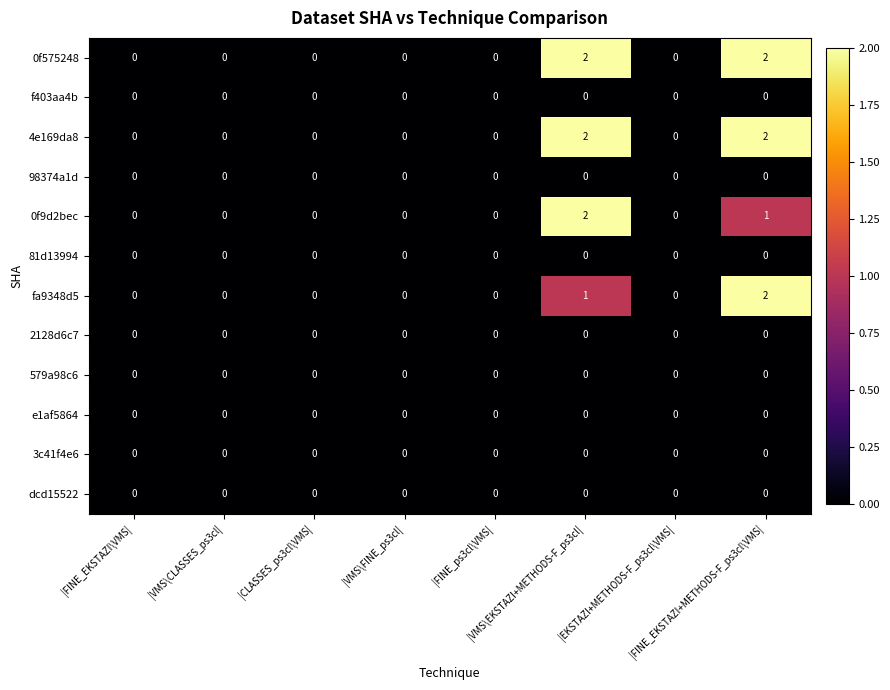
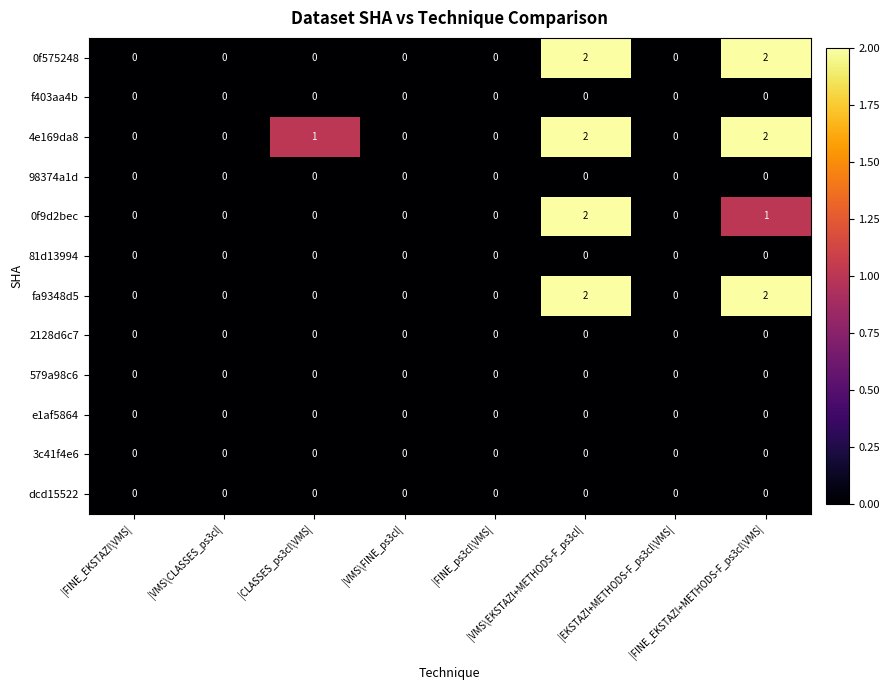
  {
    "0f575248": {
      "|FINE_EKSTAZI\\VMS|": 0,
      "|VMS\\CLASSES_ps3cl|": 0,
      "|CLASSES_ps3cl\\VMS|": 0,
      "|VMS\\FINE_ps3cl|": 0,
      "|FINE_ps3cl\\VMS|": 0,
      "|VMS\\EKSTAZI+METHODS-F_ps3cl|": 2,
      "|EKSTAZI+METHODS-F_ps3cl\\VMS|": 0,
      "|FINE_EKSTAZI+METHODS-F_ps3cl\\VMS|": 2
    },
    "f403aa4b": {
      "|FINE_EKSTAZI\\VMS|": 0,
      "|VMS\\CLASSES_ps3cl|": 0,
      "|CLASSES_ps3cl\\VMS|": 0,
      "|VMS\\FINE_ps3cl|": 0,
      "|FINE_ps3cl\\VMS|": 0,
      "|VMS\\EKSTAZI+METHODS-F_ps3cl|": 0,
      "|EKSTAZI+METHODS-F_ps3cl\\VMS|": 0,
      "|FINE_EKSTAZI+METHODS-F_ps3cl\\VMS|": 0
    },
    "4e169da8": {
      "|FINE_EKSTAZI\\VMS|": 0,
      "|VMS\\CLASSES_ps3cl|": 0,
-     "|CLASSES_ps3cl\\VMS|": 0,
+     "|CLASSES_ps3cl\\VMS|": 1,
      "|VMS\\FINE_ps3cl|": 0,
      "|FINE_ps3cl\\VMS|": 0,
      "|VMS\\EKSTAZI+METHODS-F_ps3cl|": 2,
      "|EKSTAZI+METHODS-F_ps3cl\\VMS|": 0,
      "|FINE_EKSTAZI+METHODS-F_ps3cl\\VMS|": 2
    },
    "98374a1d": {
      "|FINE_EKSTAZI\\VMS|": 0,
      "|VMS\\CLASSES_ps3cl|": 0,
      "|CLASSES_ps3cl\\VMS|": 0,
      "|VMS\\FINE_ps3cl|": 0,
      "|FINE_ps3cl\\VMS|": 0,
      "|VMS\\EKSTAZI+METHODS-F_ps3cl|": 0,
      "|EKSTAZI+METHODS-F_ps3cl\\VMS|": 0,
      "|FINE_EKSTAZI+METHODS-F_ps3cl\\VMS|": 0
    },
    "0f9d2bec": {
      "|FINE_EKSTAZI\\VMS|": 0,
      "|VMS\\CLASSES_ps3cl|": 0,
      "|CLASSES_ps3cl\\VMS|": 0,
      "|VMS\\FINE_ps3cl|": 0,
      "|FINE_ps3cl\\VMS|": 0,
      "|VMS\\EKSTAZI+METHODS-F_ps3cl|": 2,
      "|EKSTAZI+METHODS-F_ps3cl\\VMS|": 0,
      "|FINE_EKSTAZI+METHODS-F_ps3cl\\VMS|": 1
    },
    "81d13994": {
      "|FINE_EKSTAZI\\VMS|": 0,
      "|VMS\\CLASSES_ps3cl|": 0,
      "|CLASSES_ps3cl\\VMS|": 0,
      "|VMS\\FINE_ps3cl|": 0,
      "|FINE_ps3cl\\VMS|": 0,
      "|VMS\\EKSTAZI+METHODS-F_ps3cl|": 0,
      "|EKSTAZI+METHODS-F_ps3cl\\VMS|": 0,
      "|FINE_EKSTAZI+METHODS-F_ps3cl\\VMS|": 0
    },
    "fa9348d5": {
      "|FINE_EKSTAZI\\VMS|": 0,
      "|VMS\\CLASSES_ps3cl|": 0,
      "|CLASSES_ps3cl\\VMS|": 0,
      "|VMS\\FINE_ps3cl|": 0,
      "|FINE_ps3cl\\VMS|": 0,
-     "|VMS\\EKSTAZI+METHODS-F_ps3cl|": 1,
+     "|VMS\\EKSTAZI+METHODS-F_ps3cl|": 2,
      "|EKSTAZI+METHODS-F_ps3cl\\VMS|": 0,
      "|FINE_EKSTAZI+METHODS-F_ps3cl\\VMS|": 2
    },
    "2128d6c7": {
      "|FINE_EKSTAZI\\VMS|": 0,
      "|VMS\\CLASSES_ps3cl|": 0,
      "|CLASSES_ps3cl\\VMS|": 0,
      "|VMS\\FINE_ps3cl|": 0,
      "|FINE_ps3cl\\VMS|": 0,
      "|VMS\\EKSTAZI+METHODS-F_ps3cl|": 0,
      "|EKSTAZI+METHODS-F_ps3cl\\VMS|": 0,
      "|FINE_EKSTAZI+METHODS-F_ps3cl\\VMS|": 0
    },
    "579a98c6": {
      "|FINE_EKSTAZI\\VMS|": 0,
      "|VMS\\CLASSES_ps3cl|": 0,
      "|CLASSES_ps3cl\\VMS|": 0,
      "|VMS\\FINE_ps3cl|": 0,
      "|FINE_ps3cl\\VMS|": 0,
      "|VMS\\EKSTAZI+METHODS-F_ps3cl|": 0,
      "|EKSTAZI+METHODS-F_ps3cl\\VMS|": 0,
      "|FINE_EKSTAZI+METHODS-F_ps3cl\\VMS|": 0
    },
    "e1af5864": {
      "|FINE_EKSTAZI\\VMS|": 0,
      "|VMS\\CLASSES_ps3cl|": 0,
      "|CLASSES_ps3cl\\VMS|": 0,
      "|VMS\\FINE_ps3cl|": 0,
      "|FINE_ps3cl\\VMS|": 0,
      "|VMS\\EKSTAZI+METHODS-F_ps3cl|": 0,
      "|EKSTAZI+METHODS-F_ps3cl\\VMS|": 0,
      "|FINE_EKSTAZI+METHODS-F_ps3cl\\VMS|": 0
    },
    "3c41f4e6": {
      "|FINE_EKSTAZI\\VMS|": 0,
      "|VMS\\CLASSES_ps3cl|": 0,
      "|CLASSES_ps3cl\\VMS|": 0,
      "|VMS\\FINE_ps3cl|": 0,
      "|FINE_ps3cl\\VMS|": 0,
      "|VMS\\EKSTAZI+METHODS-F_ps3cl|": 0,
      "|EKSTAZI+METHODS-F_ps3cl\\VMS|": 0,
      "|FINE_EKSTAZI+METHODS-F_ps3cl\\VMS|": 0
    },
    "dcd15522": {
      "|FINE_EKSTAZI\\VMS|": 0,
      "|VMS\\CLASSES_ps3cl|": 0,
      "|CLASSES_ps3cl\\VMS|": 0,
      "|VMS\\FINE_ps3cl|": 0,
      "|FINE_ps3cl\\VMS|": 0,
      "|VMS\\EKSTAZI+METHODS-F_ps3cl|": 0,
      "|EKSTAZI+METHODS-F_ps3cl\\VMS|": 0,
      "|FINE_EKSTAZI+METHODS-F_ps3cl\\VMS|": 0
    }
  }
